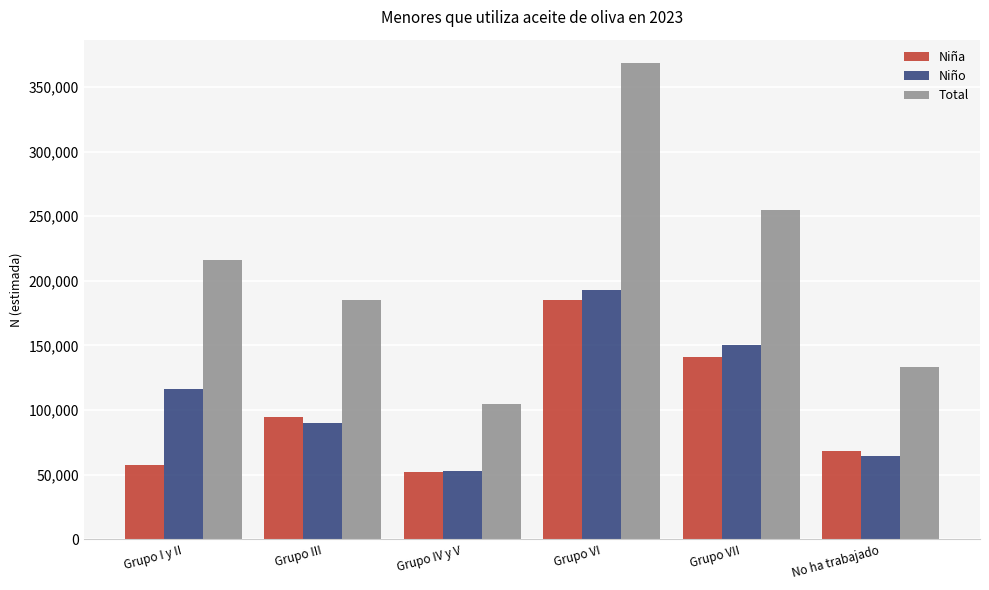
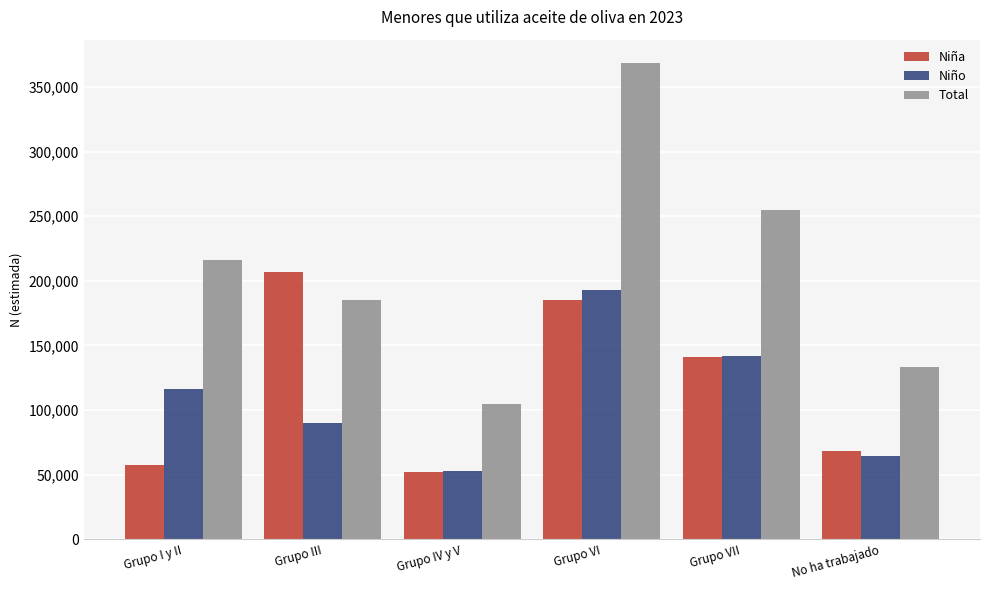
  {
    "Niña": {
      "Grupo I y II": "58,000",
-     "Grupo III": "95,000",
+     "Grupo III": "207,000",
      "Grupo IV y V": "52,000",
      "Grupo VI": "185,000",
      "Grupo VII": "141,000",
      "No ha trabajado": "69,000"
    },
    "Niño": {
      "Grupo I y II": "116,000",
      "Grupo III": "90,000",
      "Grupo IV y V": "53,000",
      "Grupo VI": "193,000",
-     "Grupo VII": "150,000",
+     "Grupo VII": "142,000",
      "No ha trabajado": "64,000"
    },
    "Total": {
      "Grupo I y II": "216,000",
      "Grupo III": "185,000",
      "Grupo IV y V": "105,000",
      "Grupo VI": "368,000",
      "Grupo VII": "255,000",
      "No ha trabajado": "133,000"
    }
  }
